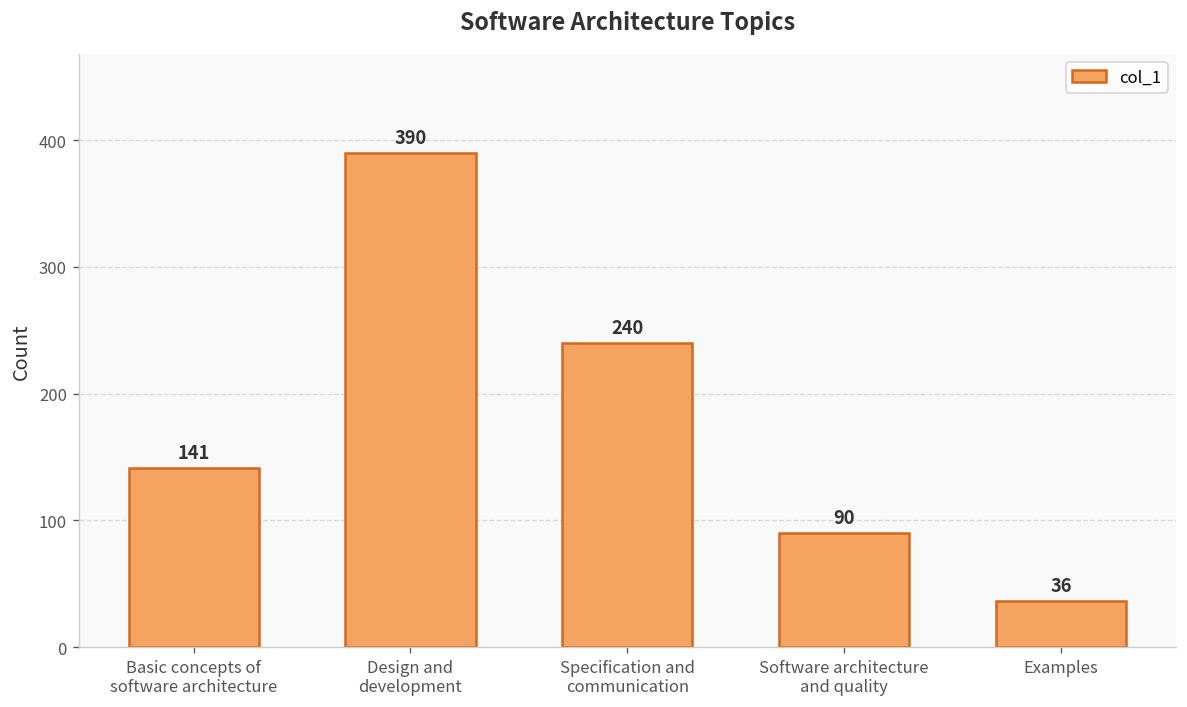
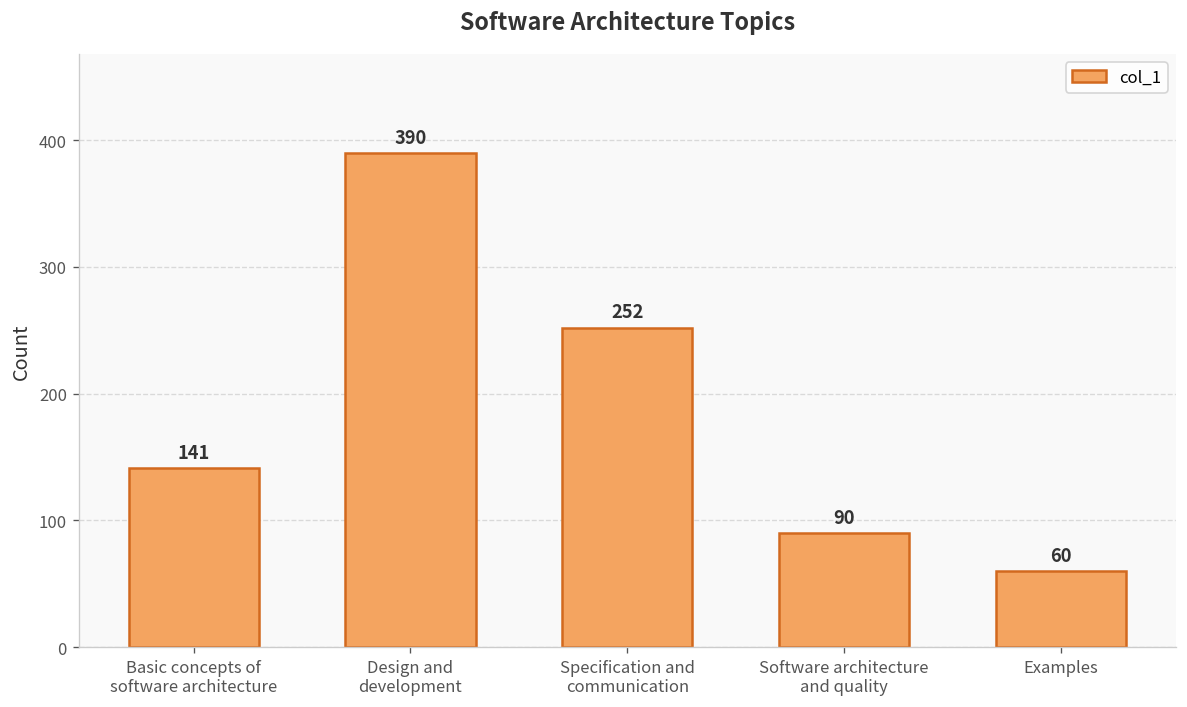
  {
    "Basic concepts of software architecture": 141,
    "Design and development": 390,
-   "Specification and communication": 240,
+   "Specification and communication": 252,
    "Software architecture and quality": 90,
-   "Examples": 36
+   "Examples": 60
  }
